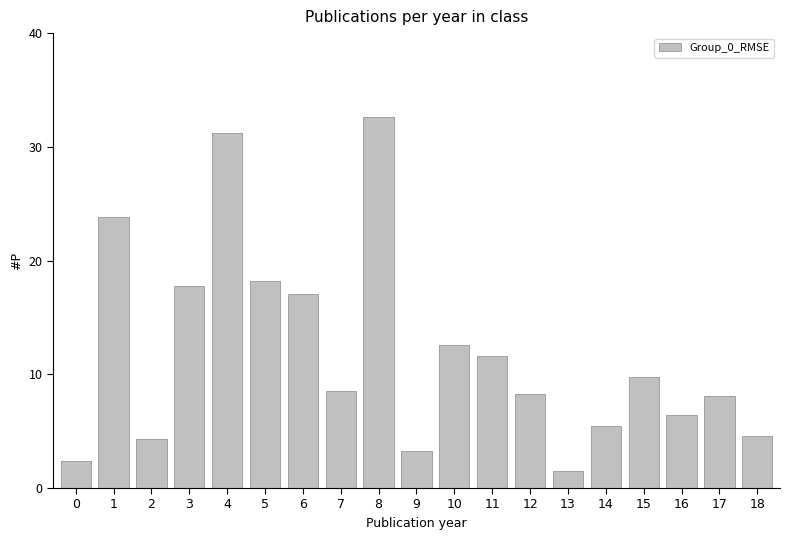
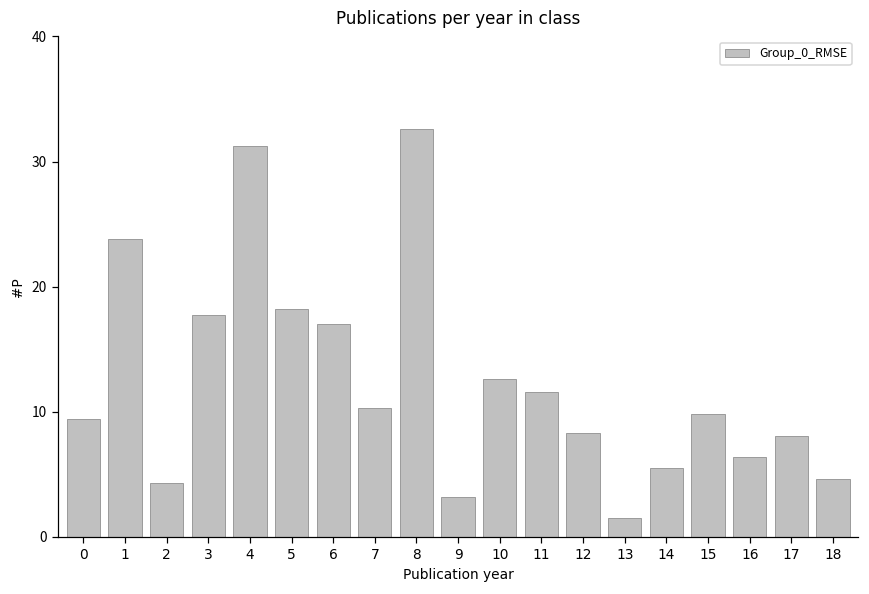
  {
-   "0": 2.4,
+   "0": 9.4,
    "1": 23.8,
    "2": 4.3,
    "3": 17.7,
    "4": 31.2,
    "5": 18.2,
    "6": 17.0,
-   "7": 8.6,
+   "7": 10.3,
    "8": 32.6,
    "9": 3.2,
    "10": 12.6,
    "11": 11.6,
    "12": 8.3,
    "13": 1.5,
    "14": 5.5,
    "15": 9.8,
    "16": 6.4,
    "17": 8.1,
    "18": 4.6
  }
